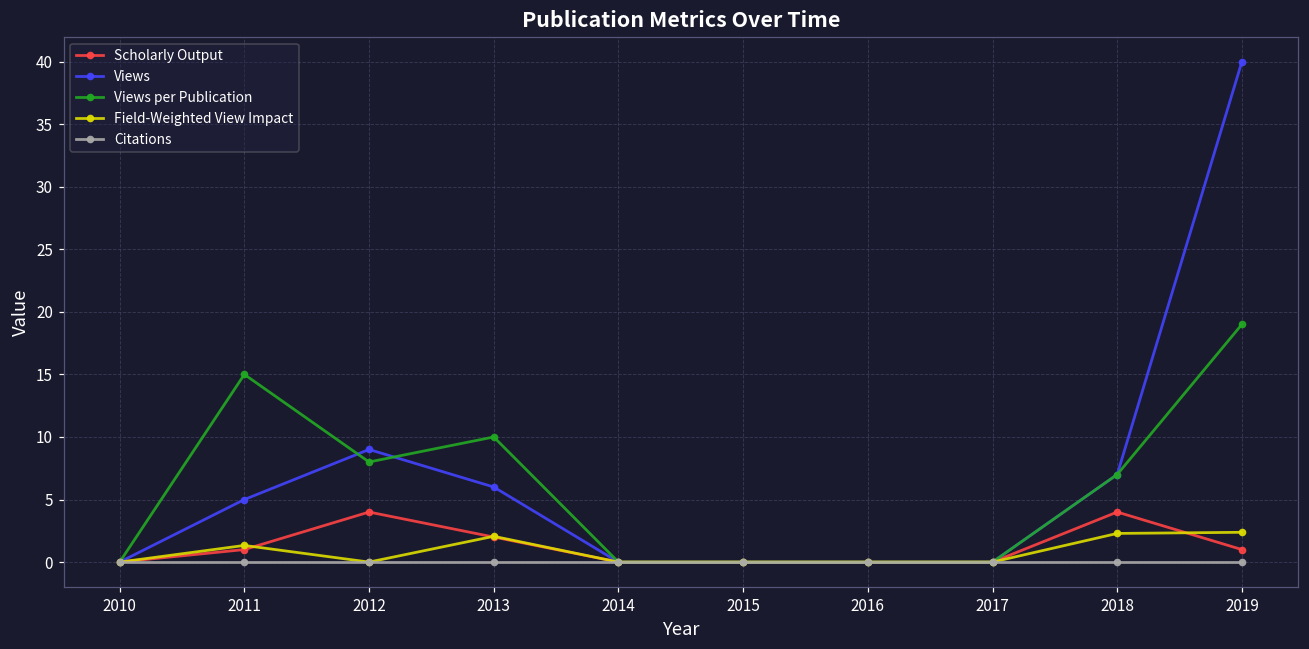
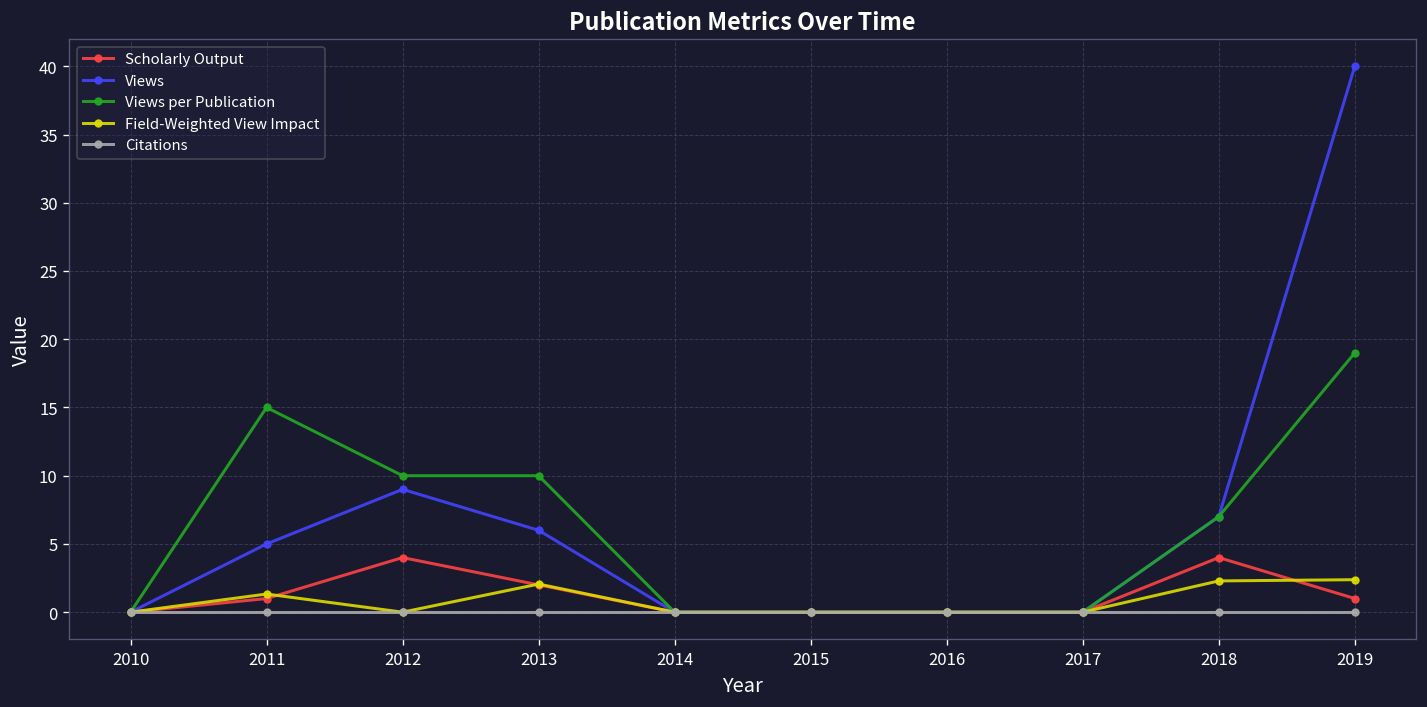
  {
    "Scholarly Output": {
      "2011": 1,
      "2012": 4,
      "2018": 4,
      "2019": 1
    },
    "Views": {
      "2011": 5,
      "2012": 9,
      "2013": 6,
      "2019": 40
    },
    "Views per Publication": {
      "2011": 15,
-     "2012": 8,
+     "2012": 10,
      "2013": 10,
      "2019": 19
    },
    "Field-Weighted View Impact": {
      "2011": 1.3,
      "2018": 2.3,
      "2019": 2.4
    },
    "Citations": {
      "2011": 0,
      "2013": 0,
      "2018": 0,
      "2019": 0
    }
  }
